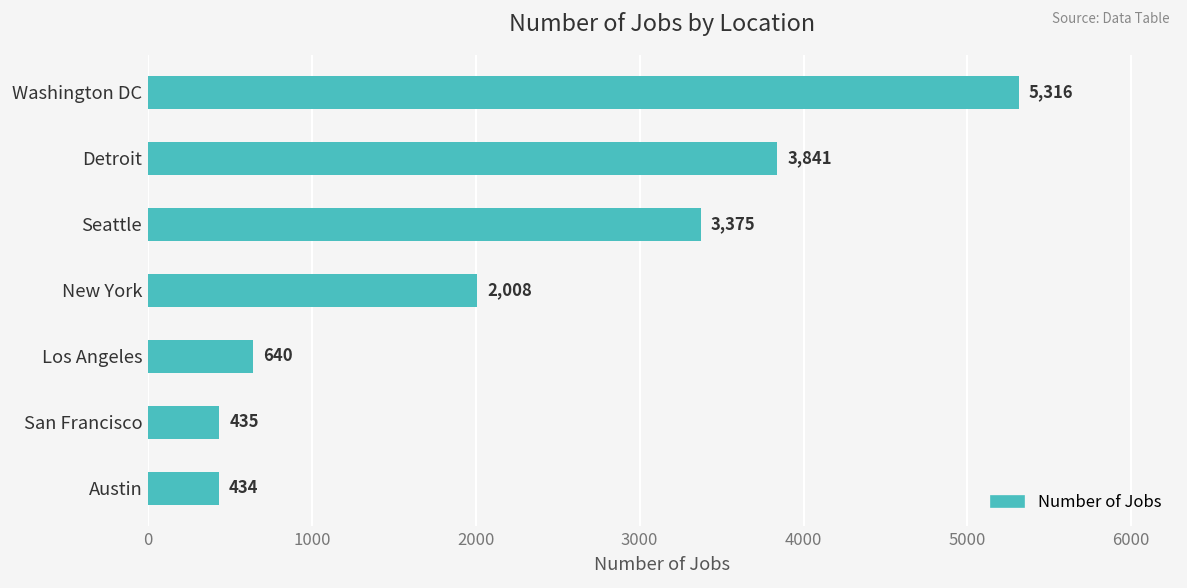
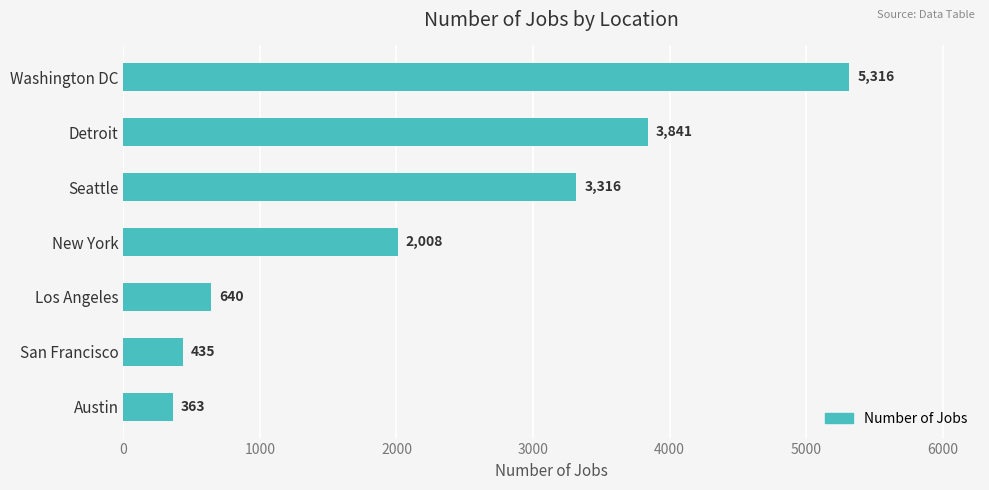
  {
    "Washington DC": "5,316",
    "Detroit": "3,841",
-   "Seattle": "3,375",
+   "Seattle": "3,316",
    "New York": "2,008",
    "Los Angeles": "640",
    "San Francisco": "435",
-   "Austin": "434"
+   "Austin": "363"
  }
